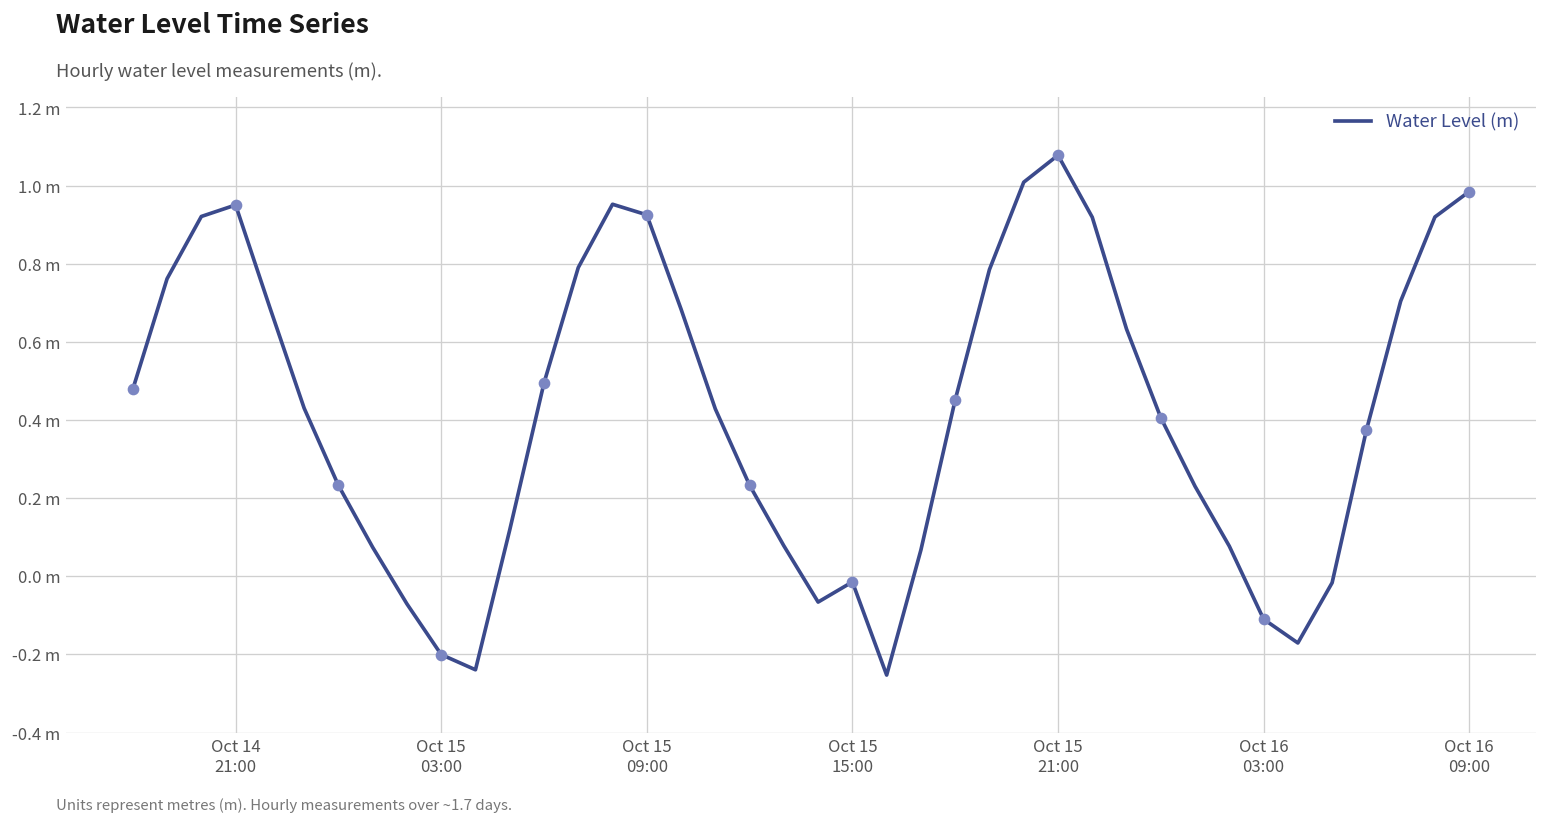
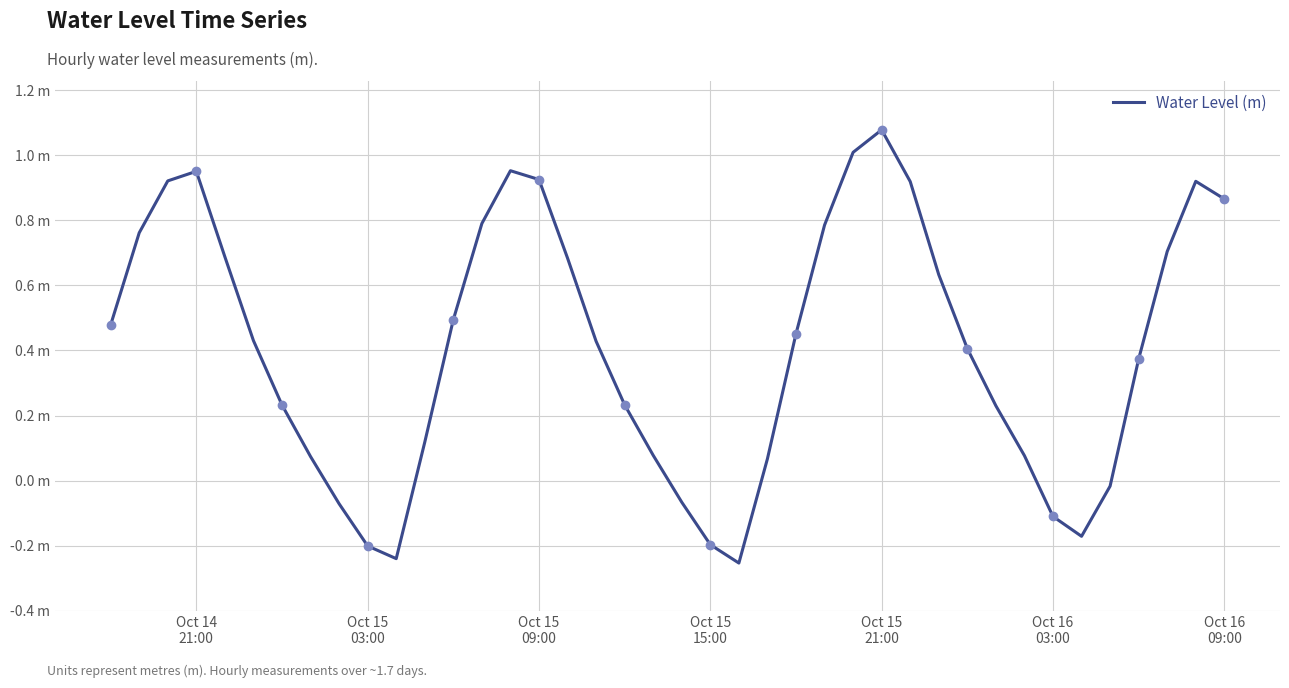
  {
    "Water Level (m)": {
-     "Oct 15 15:00": "-0.01 m",
-     "Oct 16 09:00": "0.98 m"
+     "Oct 15 15:00": "-0.20 m",
+     "Oct 16 09:00": "0.87 m"
    }
  }
